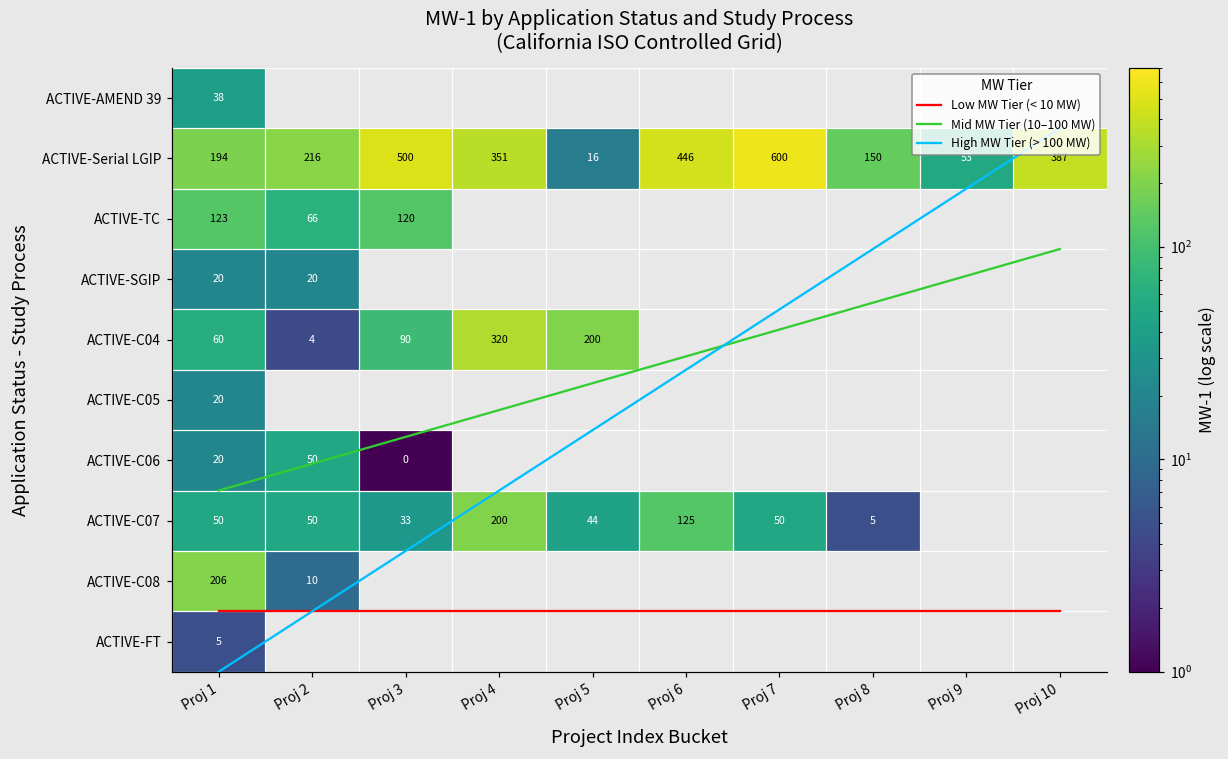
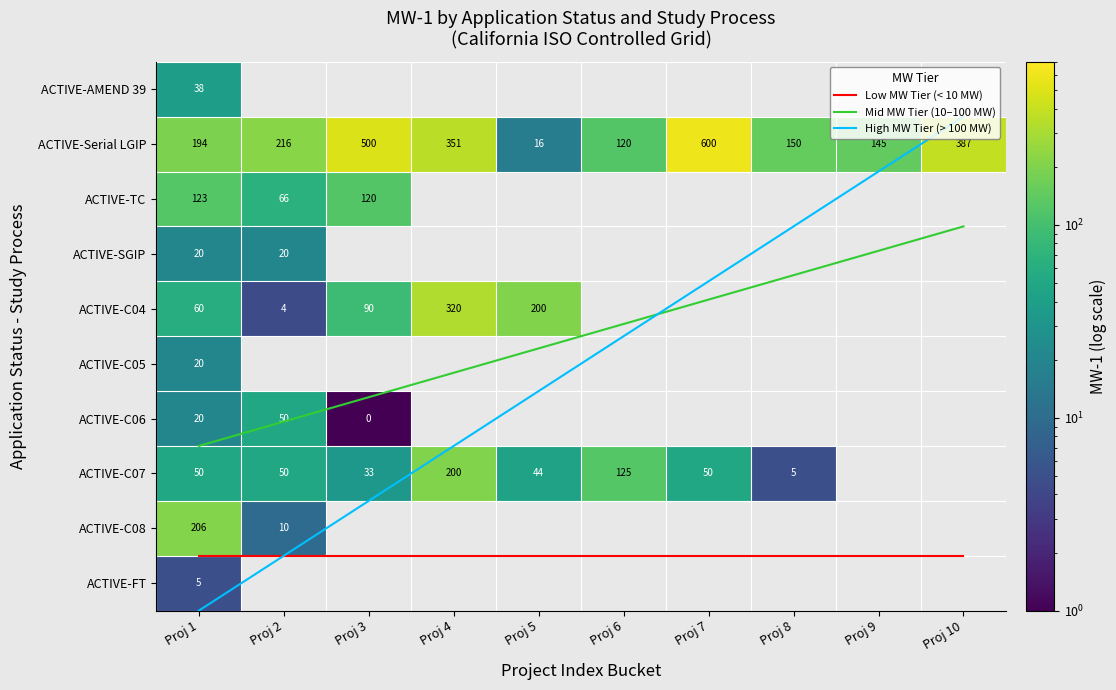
  {
    "ACTIVE-AMEND 39": {
      "Proj 1": 38
    },
    "ACTIVE-Serial LGIP": {
      "Proj 1": 194,
      "Proj 2": 216,
      "Proj 3": 500,
      "Proj 4": 351,
      "Proj 5": 16,
-     "Proj 6": 446,
+     "Proj 6": 120,
      "Proj 7": 600,
      "Proj 8": 150,
-     "Proj 9": 53,
+     "Proj 9": 145,
      "Proj 10": 387
    },
    "ACTIVE-TC": {
      "Proj 1": 123,
      "Proj 2": 66,
      "Proj 3": 120
    },
    "ACTIVE-SGIP": {
      "Proj 1": 20,
      "Proj 2": 20
    },
    "ACTIVE-C04": {
      "Proj 1": 60,
      "Proj 2": 4,
      "Proj 3": 90,
      "Proj 4": 320,
      "Proj 5": 200
    },
    "ACTIVE-C05": {
      "Proj 1": 20
    },
    "ACTIVE-C06": {
      "Proj 1": 20,
      "Proj 3": 0
    },
    "ACTIVE-C07": {
      "Proj 1": 50,
      "Proj 2": 50,
      "Proj 3": 33,
      "Proj 4": 200,
      "Proj 5": 44,
      "Proj 6": 125,
      "Proj 7": 50,
      "Proj 8": 5
    },
    "ACTIVE-C08": {
      "Proj 1": 206,
      "Proj 2": 10
    },
    "ACTIVE-FT": {
      "Proj 1": 5
    }
  }
